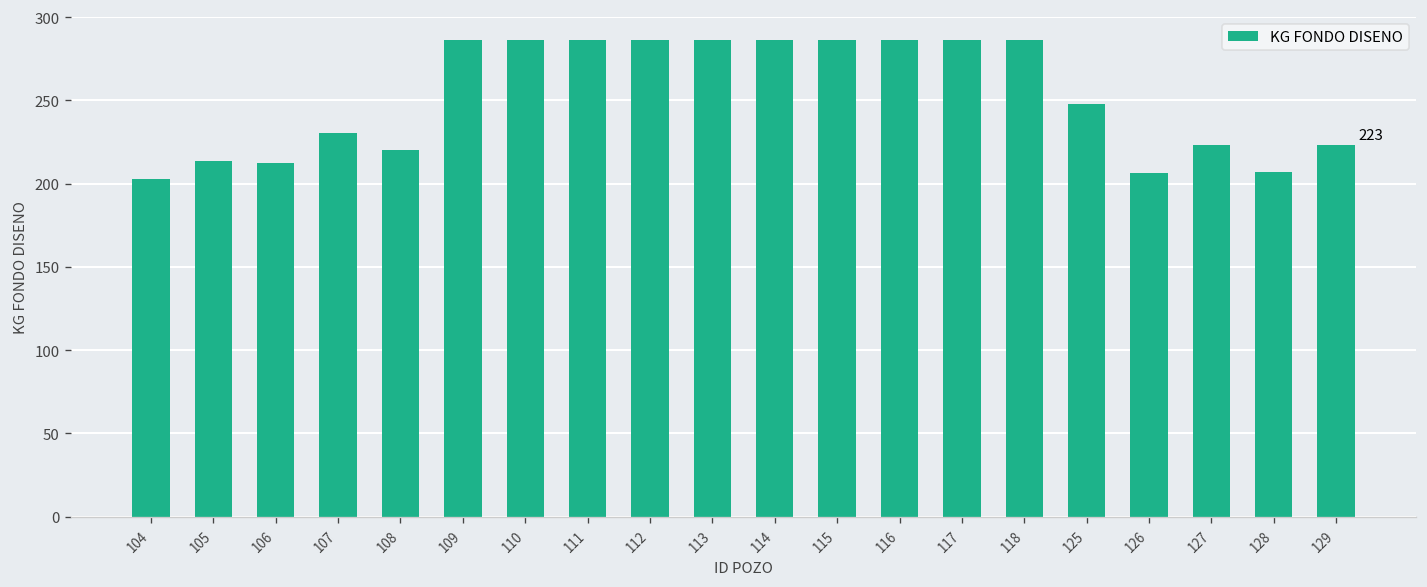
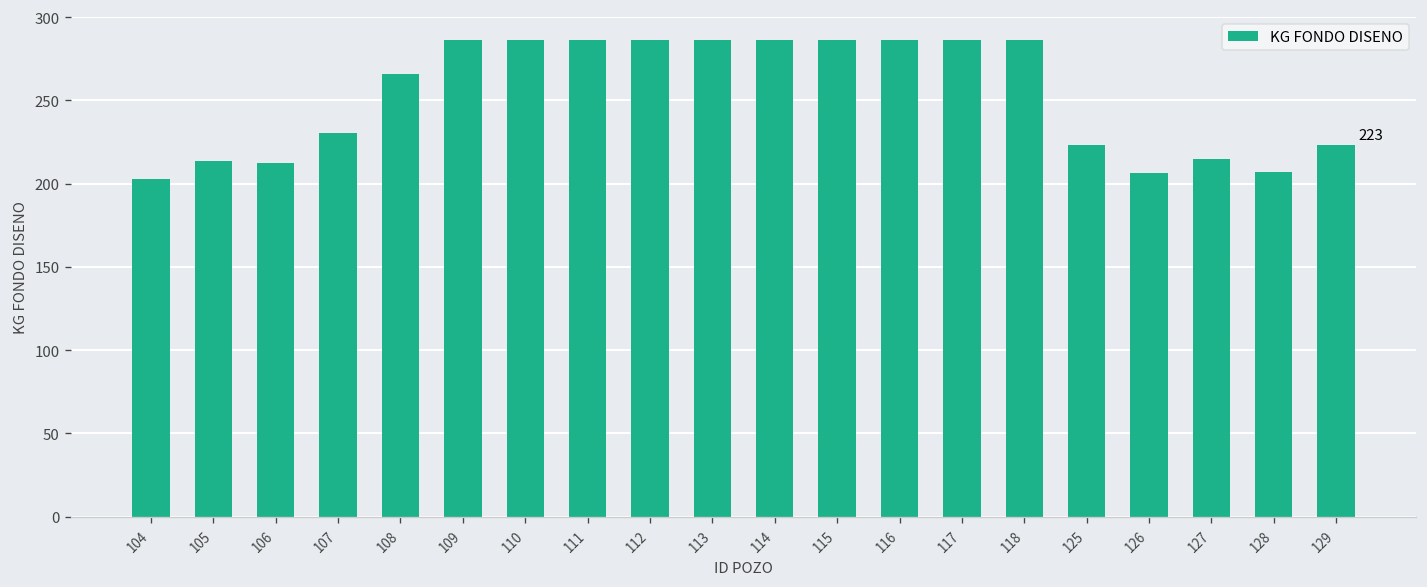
  {
    "104": 203,
    "105": 214,
    "106": 212,
    "107": 230,
-   "108": 220,
+   "108": 266,
    "109": 286,
    "110": 286,
    "111": 286,
    "112": 286,
    "113": 286,
    "114": 286,
    "115": 286,
    "116": 286,
    "117": 286,
    "118": 286,
-   "125": 248,
+   "125": 223,
    "126": 206,
-   "127": 223,
+   "127": 215,
    "128": 207
  }
